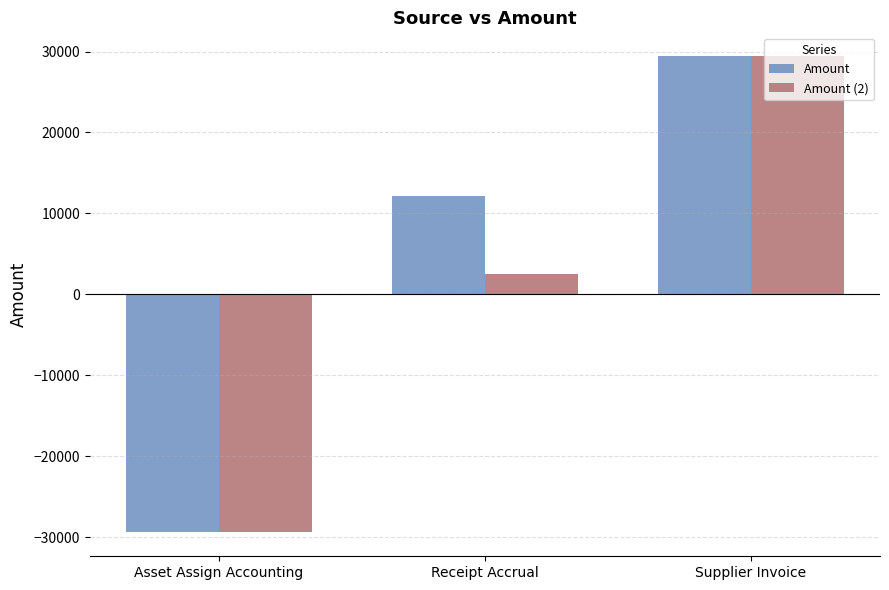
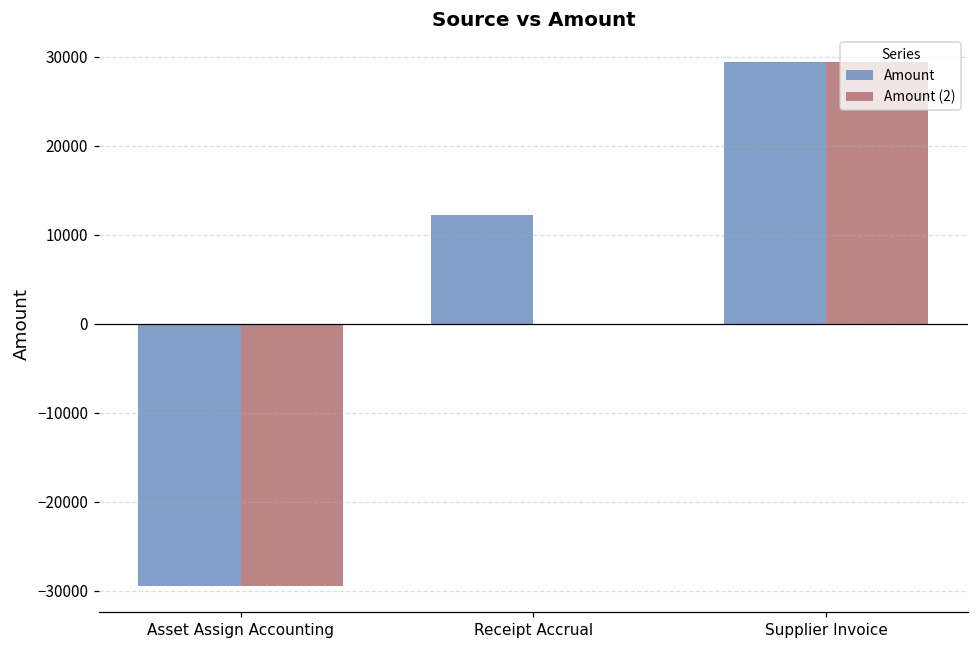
  {
    "Amount": {
      "Asset Assign Accounting": -29000,
      "Receipt Accrual": 12000,
      "Supplier Invoice": 29000
    },
    "Amount (2)": {
      "Asset Assign Accounting": -29000,
-     "Receipt Accrual": 2000
+     "Receipt Accrual": 0
    }
  }
